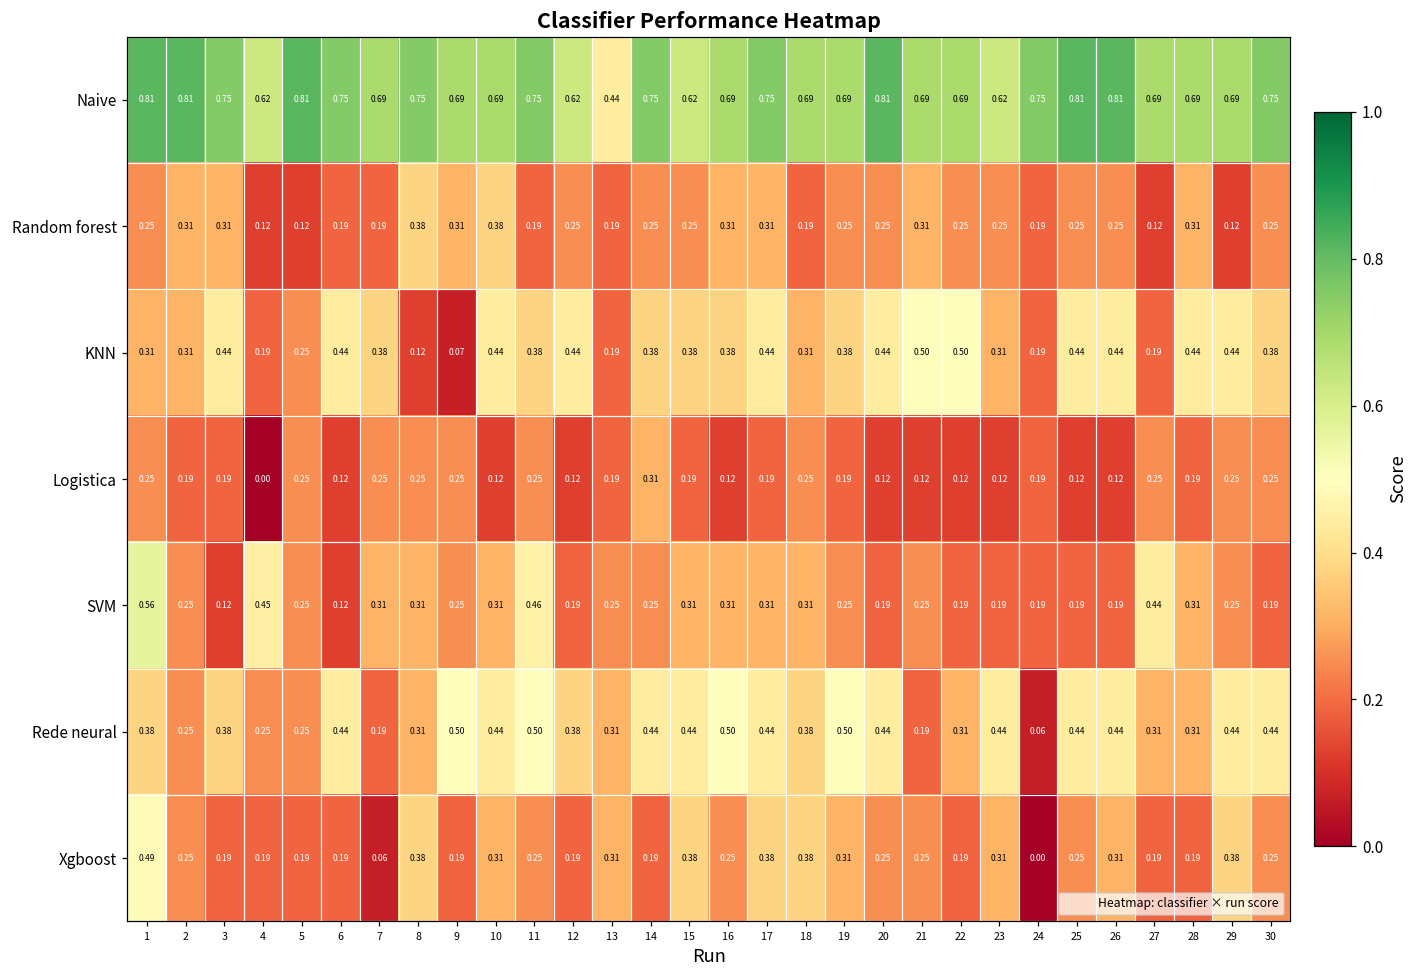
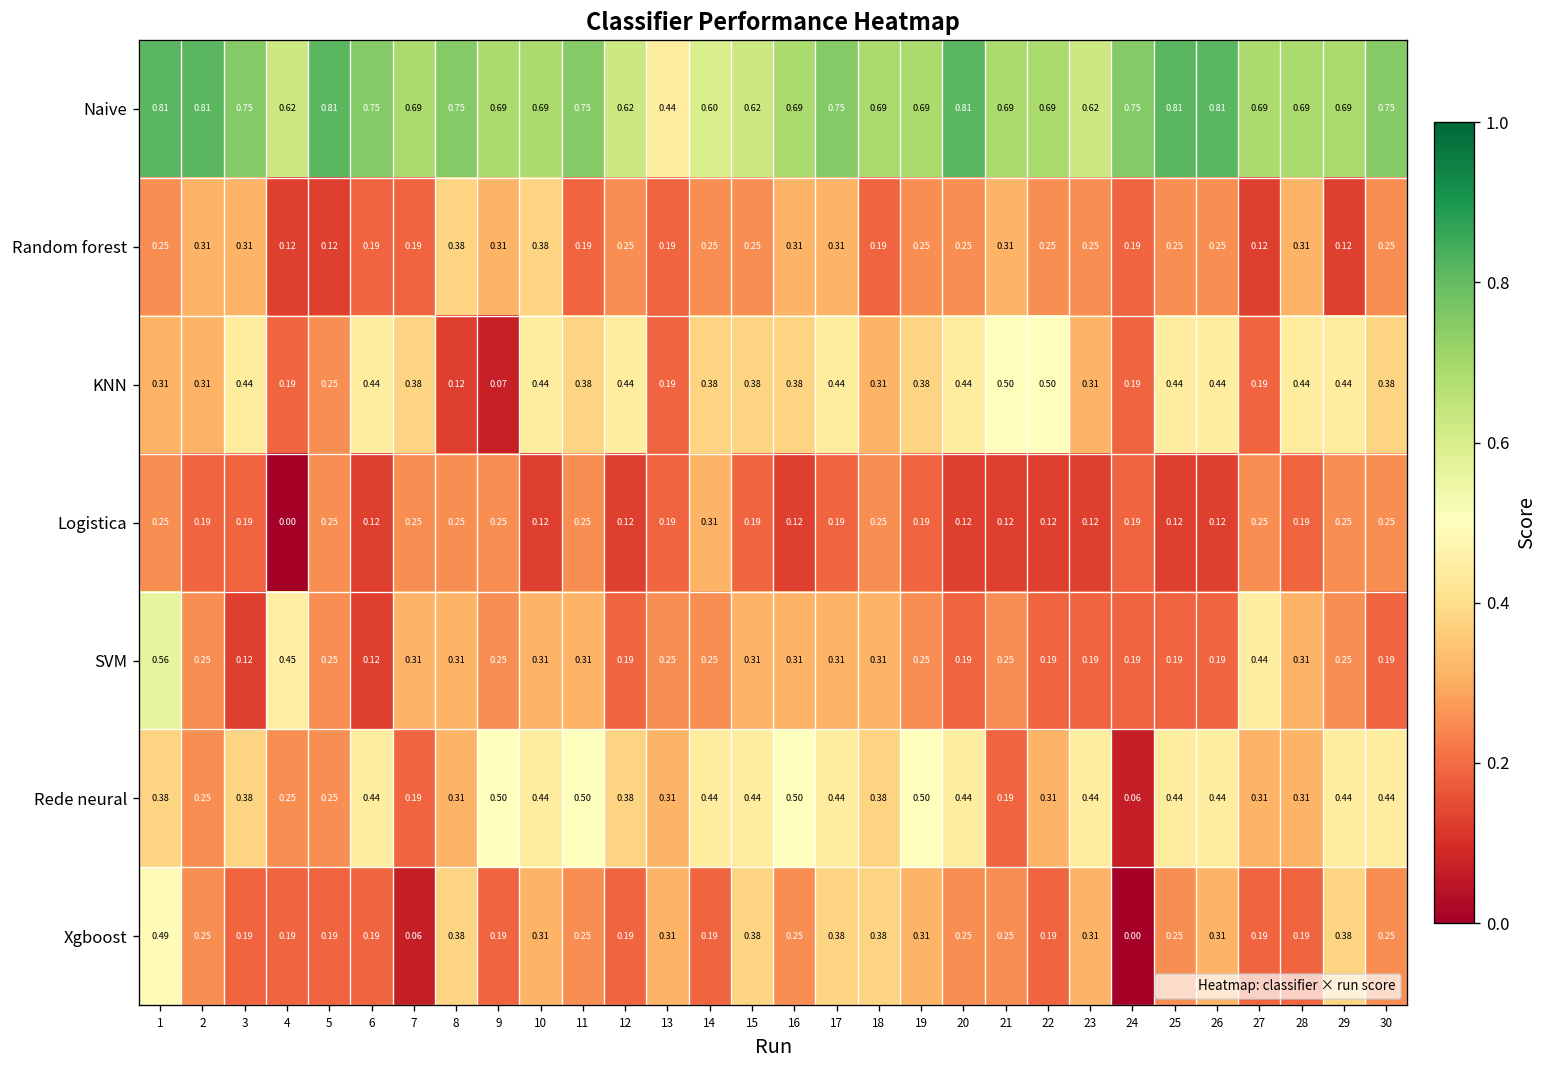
  {
    "Naive": {
      "1": 0.81,
      "2": 0.81,
      "3": 0.75,
      "4": 0.62,
      "5": 0.81,
      "6": 0.75,
      "7": 0.69,
      "8": 0.75,
      "9": 0.69,
      "10": 0.69,
      "11": 0.75,
      "12": 0.62,
      "13": 0.44,
-     "14": 0.75,
+     "14": 0.60,
      "15": 0.62,
      "16": 0.69,
      "17": 0.75,
      "18": 0.69,
      "19": 0.69,
      "20": 0.81,
      "21": 0.69,
      "22": 0.69,
      "23": 0.62,
      "24": 0.75,
      "25": 0.81,
      "26": 0.81,
      "27": 0.69,
      "28": 0.69,
      "29": 0.69,
      "30": 0.75
    },
    "SVM": {
      "1": 0.56,
      "2": 0.25,
      "3": 0.12,
      "4": 0.45,
      "5": 0.25,
      "6": 0.12,
      "7": 0.31,
      "8": 0.31,
      "9": 0.25,
      "10": 0.31,
-     "11": 0.46,
+     "11": 0.31,
      "12": 0.19,
      "13": 0.25,
      "14": 0.25,
      "15": 0.31,
      "16": 0.31,
      "17": 0.31,
      "18": 0.31,
      "19": 0.25,
      "20": 0.19,
      "21": 0.25,
      "22": 0.19,
      "23": 0.19,
      "24": 0.19,
      "25": 0.19,
      "26": 0.19,
      "27": 0.44,
      "28": 0.31,
      "29": 0.25,
      "30": 0.19
    }
  }
